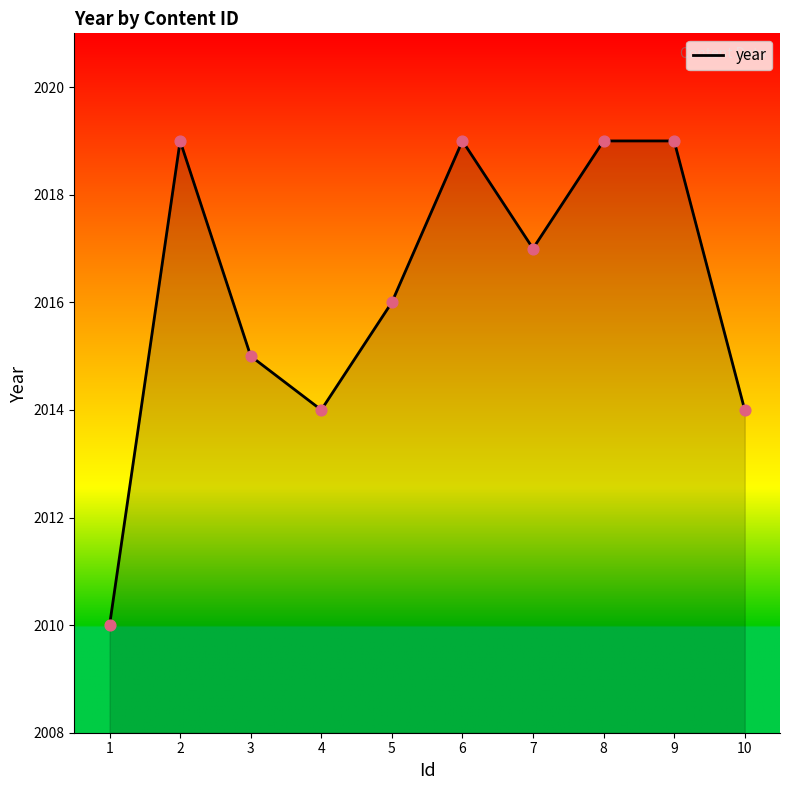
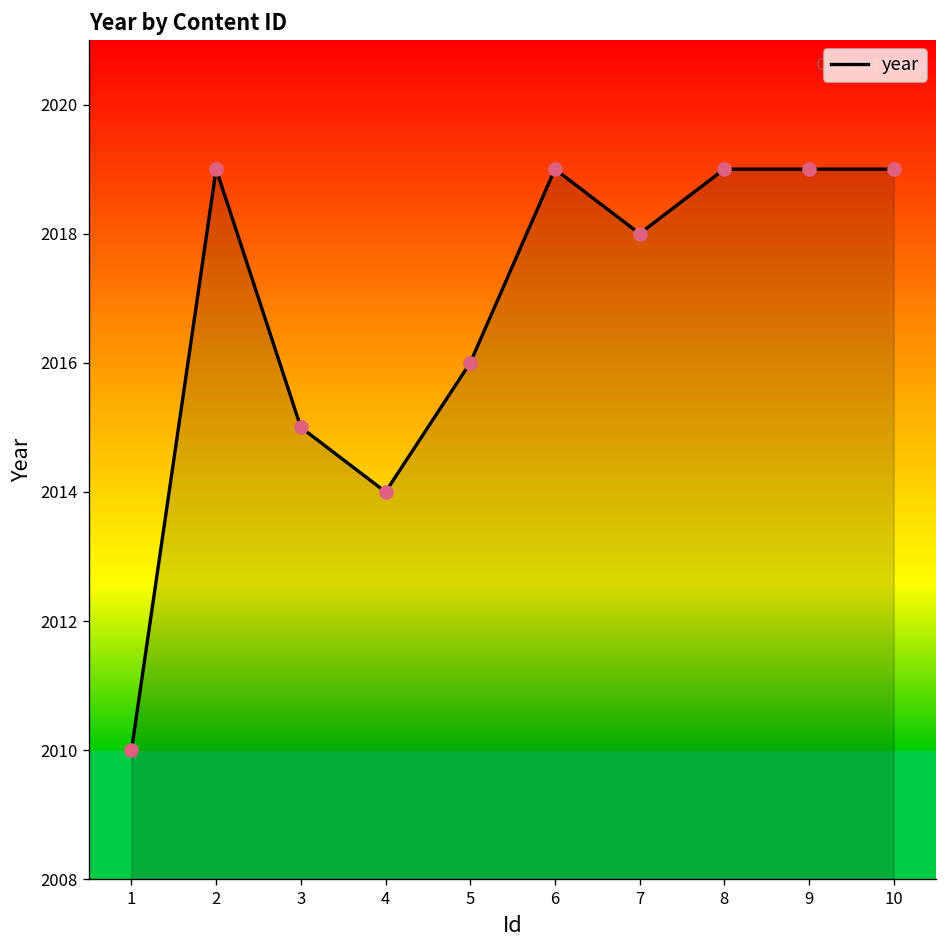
  {
    "1": 2010,
    "2": 2019,
    "3": 2015,
    "4": 2014,
    "5": 2016,
    "6": 2019,
-   "7": 2017,
+   "7": 2018,
    "8": 2019,
    "9": 2019,
-   "10": 2014
+   "10": 2019
  }
